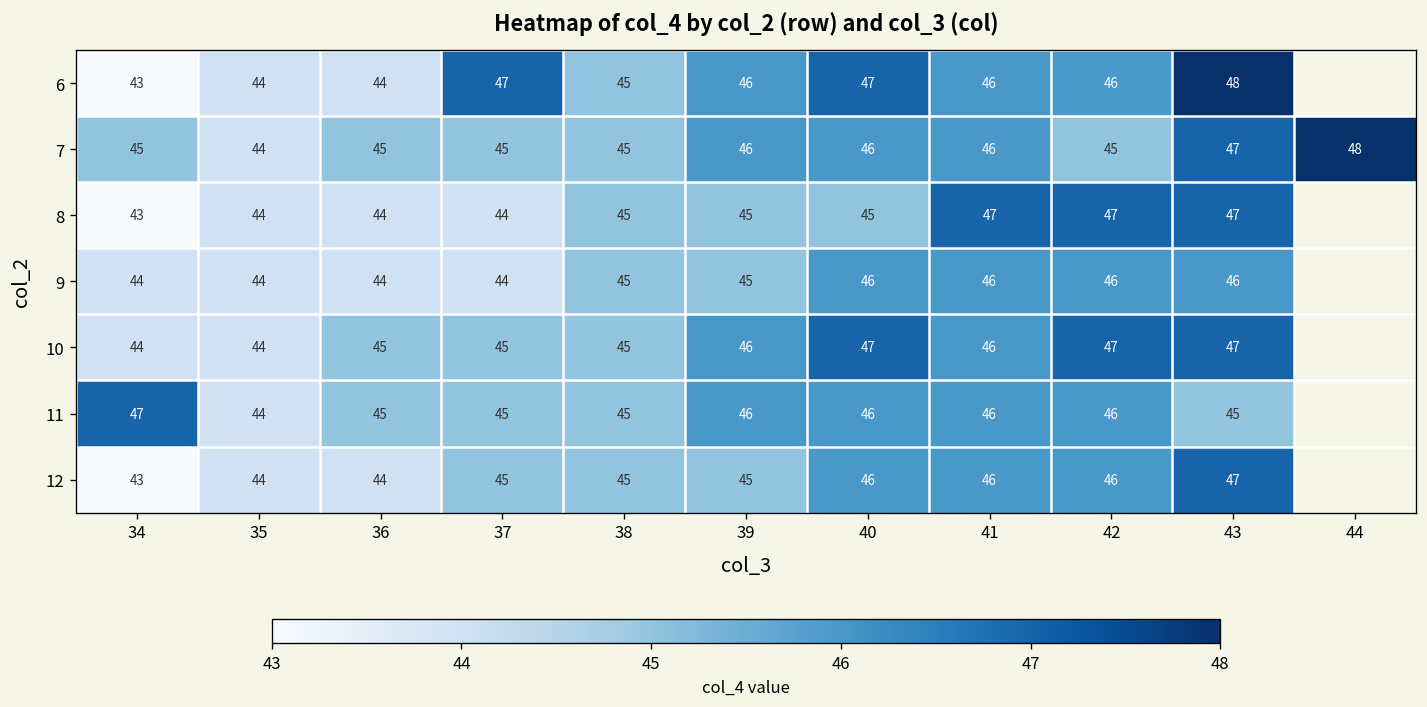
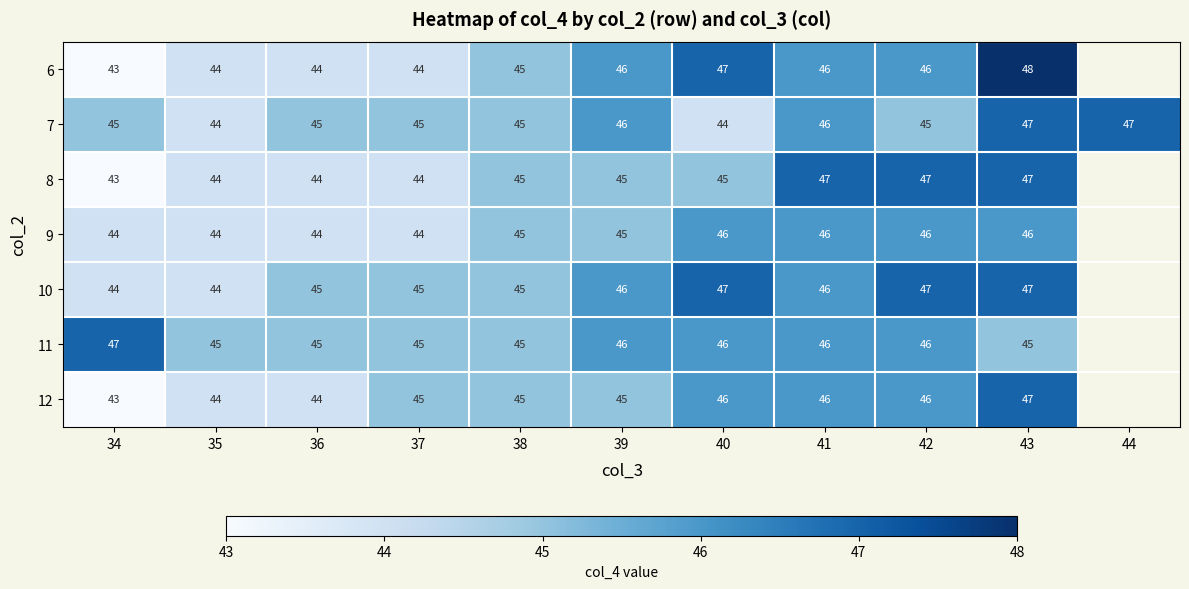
  {
    "6": {
      "34": 43,
      "35": 44,
      "36": 44,
-     "37": 47,
+     "37": 44,
      "38": 45,
      "39": 46,
      "40": 47,
      "41": 46,
      "42": 46,
      "43": 48
    },
    "7": {
      "34": 45,
      "35": 44,
      "36": 45,
      "37": 45,
      "38": 45,
      "39": 46,
-     "40": 46,
+     "40": 44,
      "41": 46,
      "42": 45,
      "43": 47,
-     "44": 48
+     "44": 47
    },
    "8": {
      "34": 43,
      "35": 44,
      "36": 44,
      "37": 44,
      "38": 45,
      "39": 45,
      "40": 45,
      "41": 47,
      "42": 47,
      "43": 47
    },
    "9": {
      "34": 44,
      "35": 44,
      "36": 44,
      "37": 44,
      "38": 45,
      "39": 45,
      "40": 46,
      "41": 46,
      "42": 46,
      "43": 46
    },
    "10": {
      "34": 44,
      "35": 44,
      "36": 45,
      "37": 45,
      "38": 45,
      "39": 46,
      "40": 47,
      "41": 46,
      "42": 47,
      "43": 47
    },
    "11": {
      "34": 47,
-     "35": 44,
+     "35": 45,
      "36": 45,
      "37": 45,
      "38": 45,
      "39": 46,
      "40": 46,
      "41": 46,
      "42": 46,
      "43": 45
    },
    "12": {
      "34": 43,
      "35": 44,
      "36": 44,
      "37": 45,
      "38": 45,
      "39": 45,
      "40": 46,
      "41": 46,
      "42": 46,
      "43": 47
    }
  }
